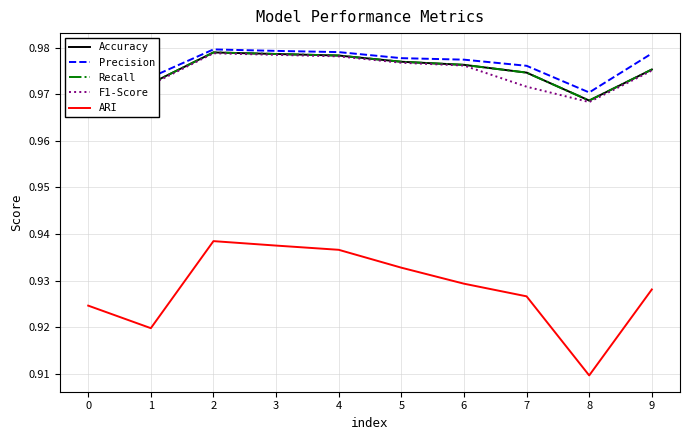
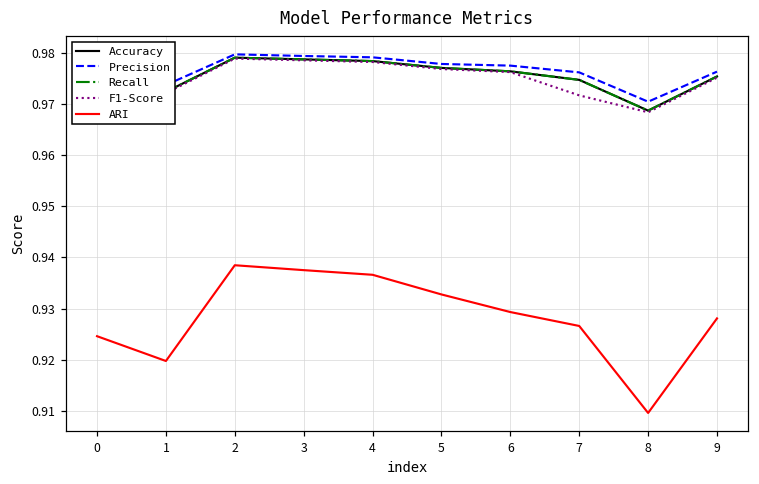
  {
    "Precision": {
      "2": 0.980,
      "3": 0.979,
      "4": 0.979,
      "5": 0.978,
      "6": 0.977,
      "7": 0.976,
      "8": 0.970,
-     "9": 0.979
+     "9": 0.976
    },
    "F1-Score": {
      "7": 0.972
    },
    "ARI": {
      "0": 0.925,
      "1": 0.920,
      "2": 0.938,
      "3": 0.938,
      "4": 0.937,
      "5": 0.933,
      "6": 0.929,
      "7": 0.927,
      "8": 0.910,
      "9": 0.928
    }
  }
